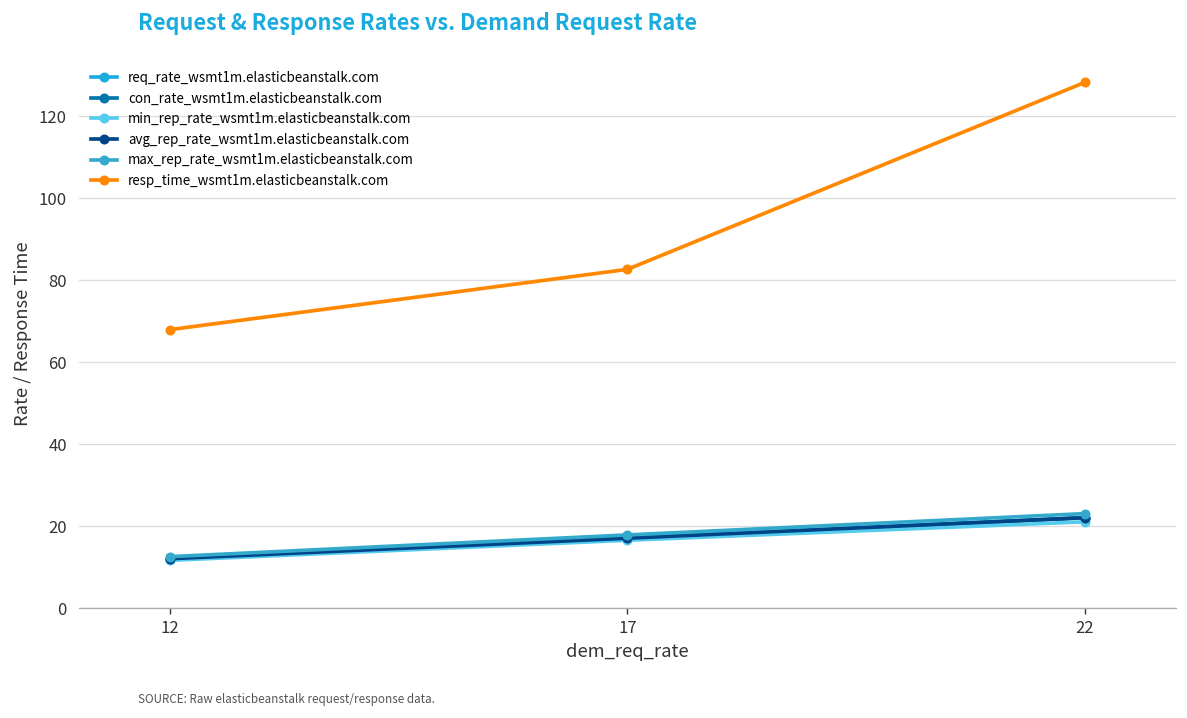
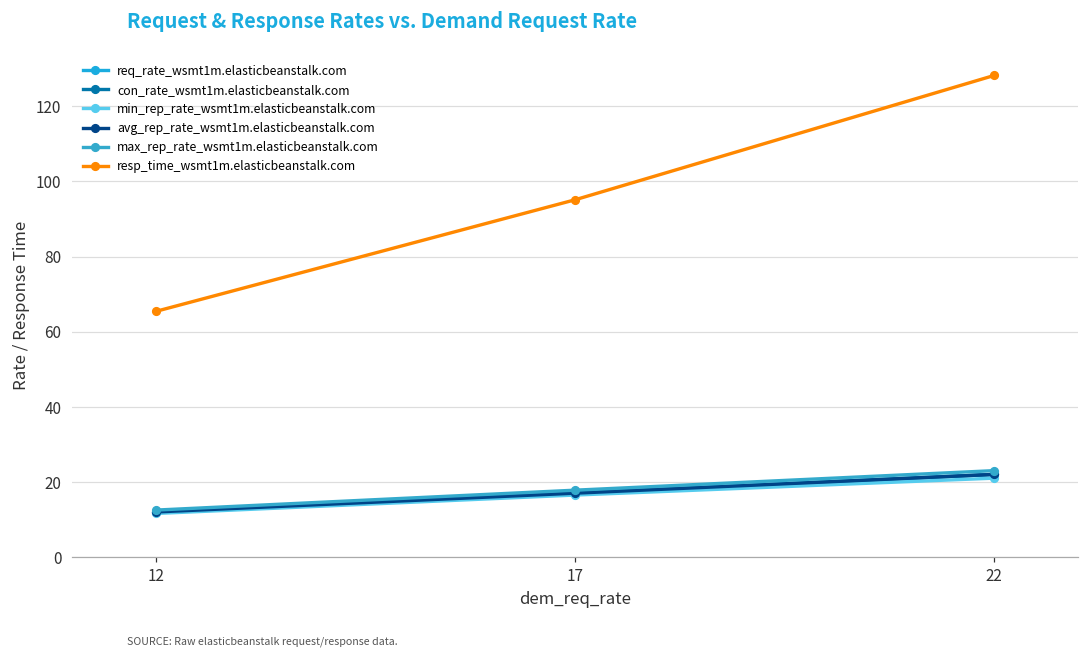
  {
    "avg_rep_rate_wsmt1m.elasticbeanstalk.com": {
      "22": 22
    },
    "resp_time_wsmt1m.elasticbeanstalk.com": {
-     "12": 68,
-     "17": 83,
+     "12": 65,
+     "17": 95,
      "22": 128
    }
  }
